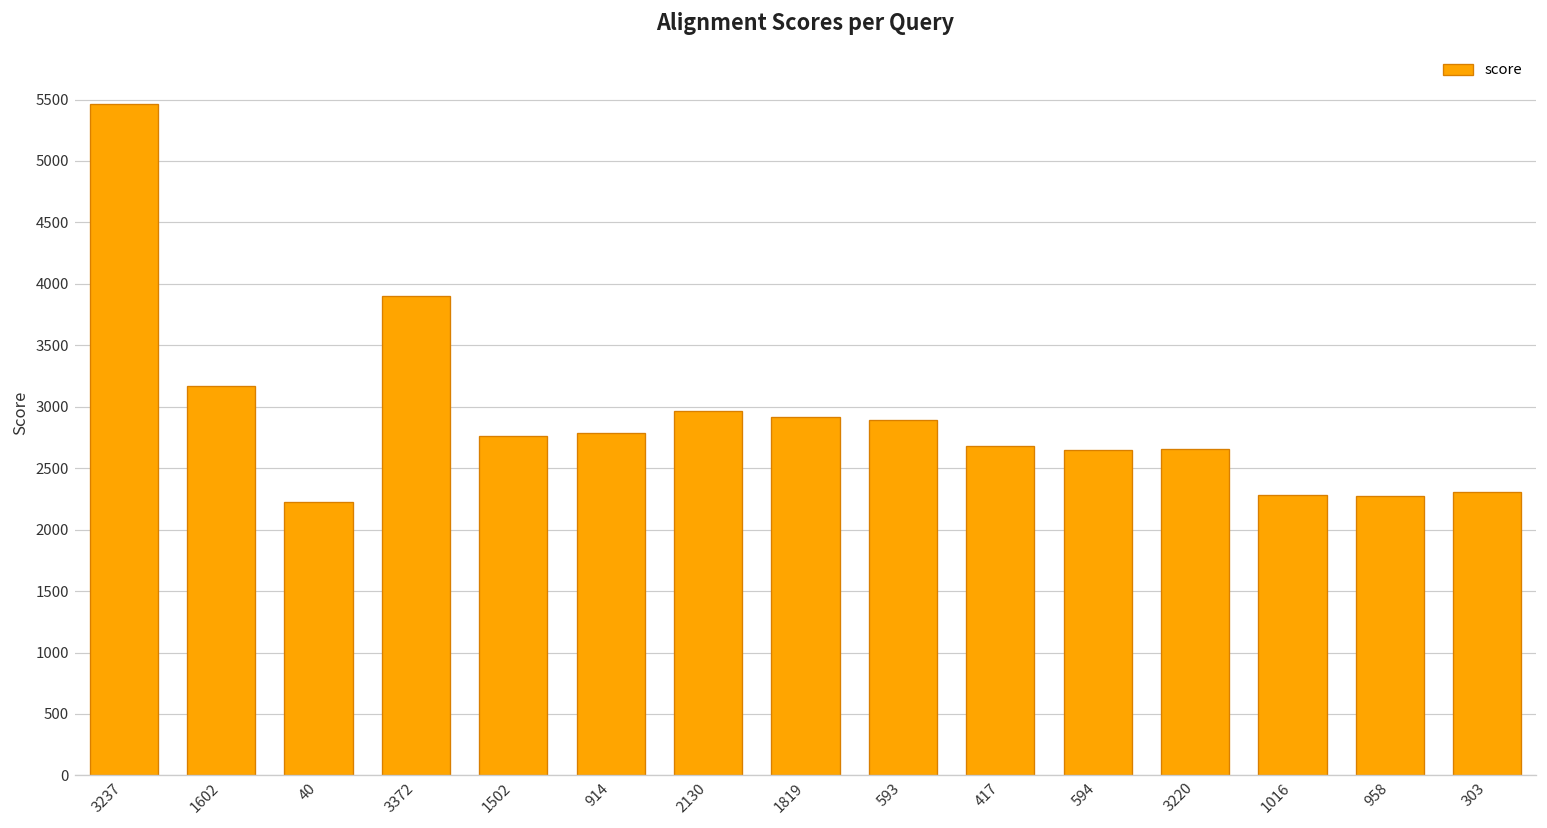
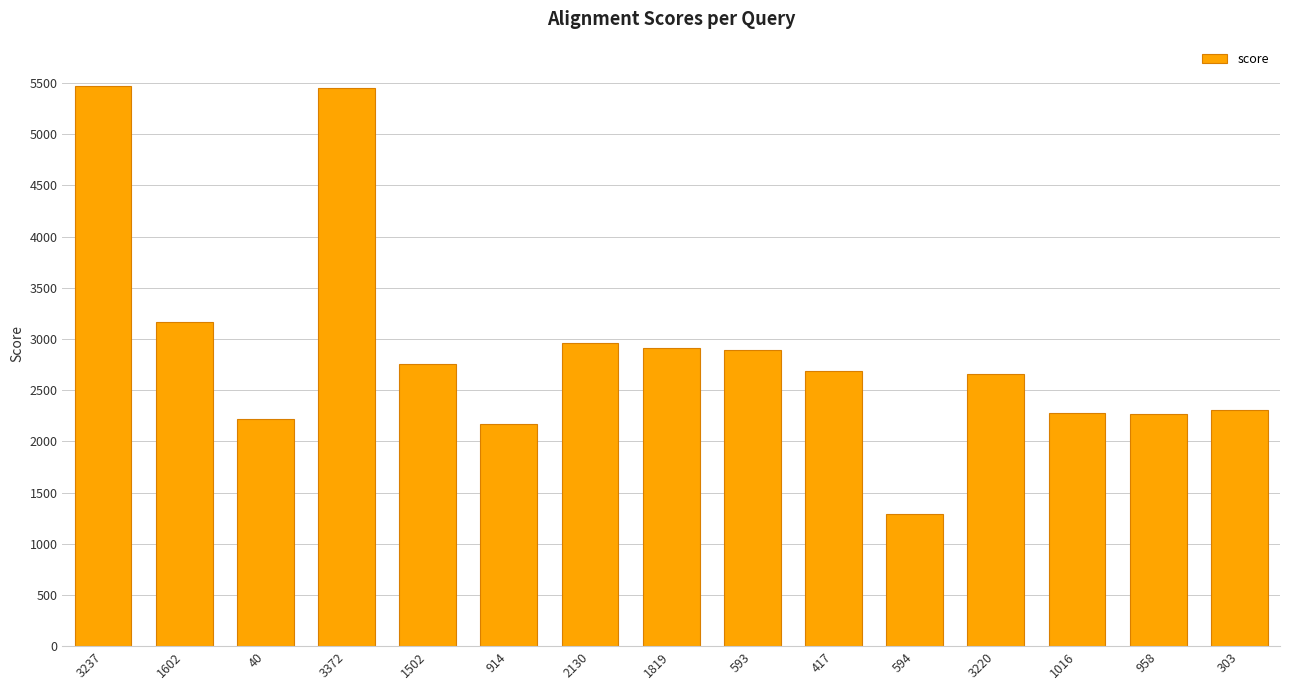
  {
    "3237": 5470,
    "1602": 3170,
    "40": 2220,
-   "3372": 3900,
+   "3372": 5450,
    "1502": 2760,
-   "914": 2780,
+   "914": 2170,
    "2130": 2960,
    "1819": 2910,
    "593": 2890,
    "417": 2680,
-   "594": 2650,
+   "594": 1300,
    "3220": 2660,
    "1016": 2280,
    "958": 2270,
    "303": 2310
  }
